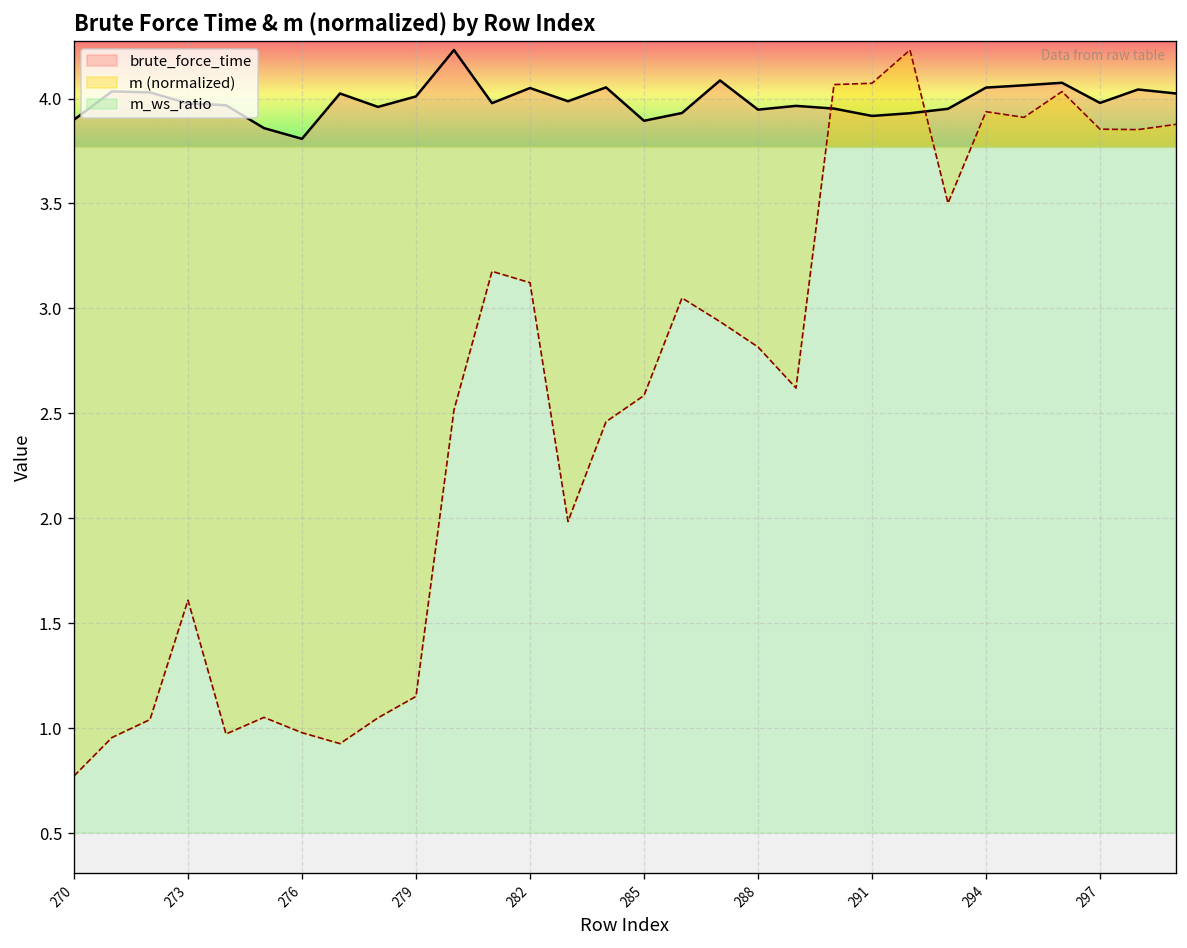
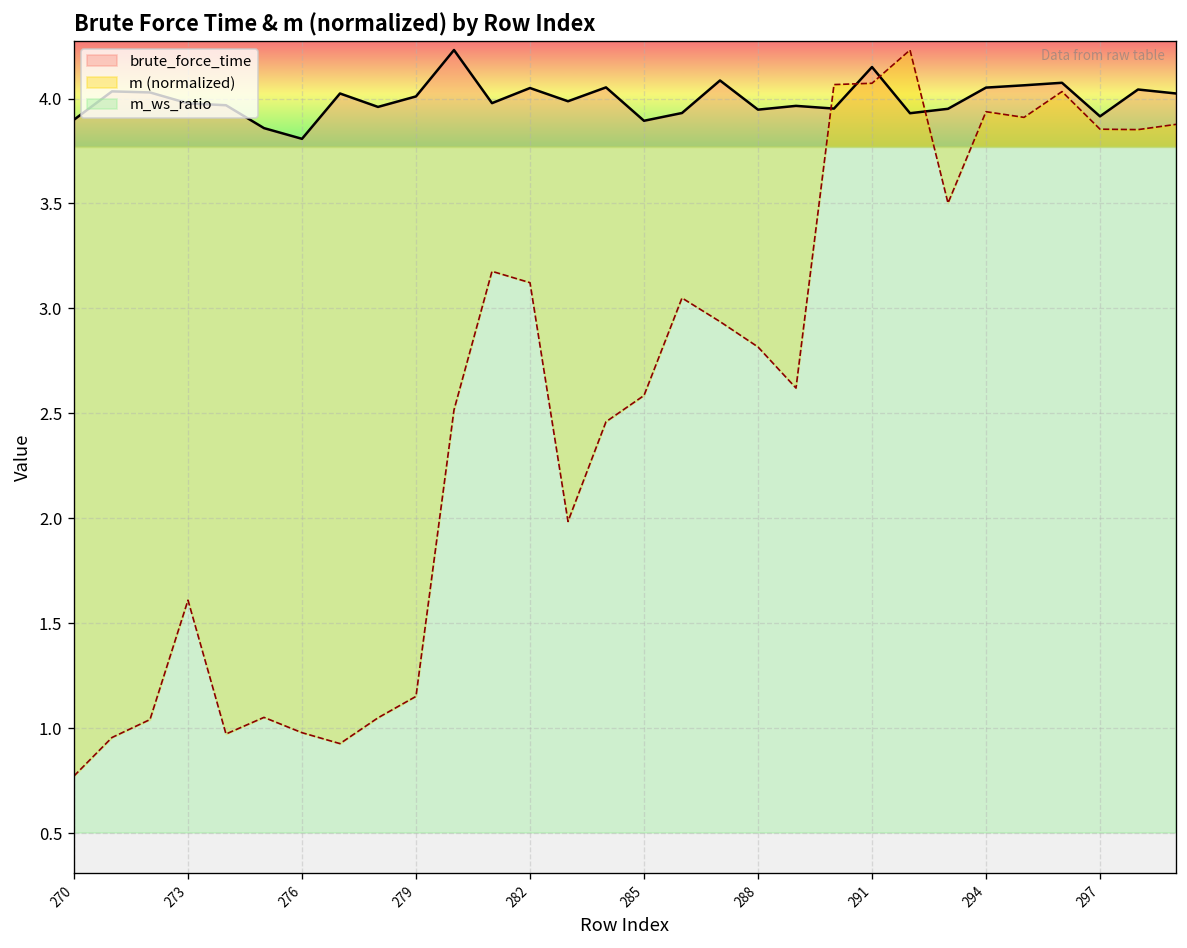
  {
    "brute_force_time": {
      "270": 3.90,
      "276": 3.81,
      "279": 4.01,
      "282": 4.05,
      "285": 3.89,
      "288": 3.95,
-     "291": 3.92,
+     "291": 4.15,
      "294": 4.05,
-     "297": 3.98
+     "297": 3.92
    },
    "m_ws_ratio": {
      "291": 3.77,
      "294": 3.77,
      "297": 3.77
    }
  }
